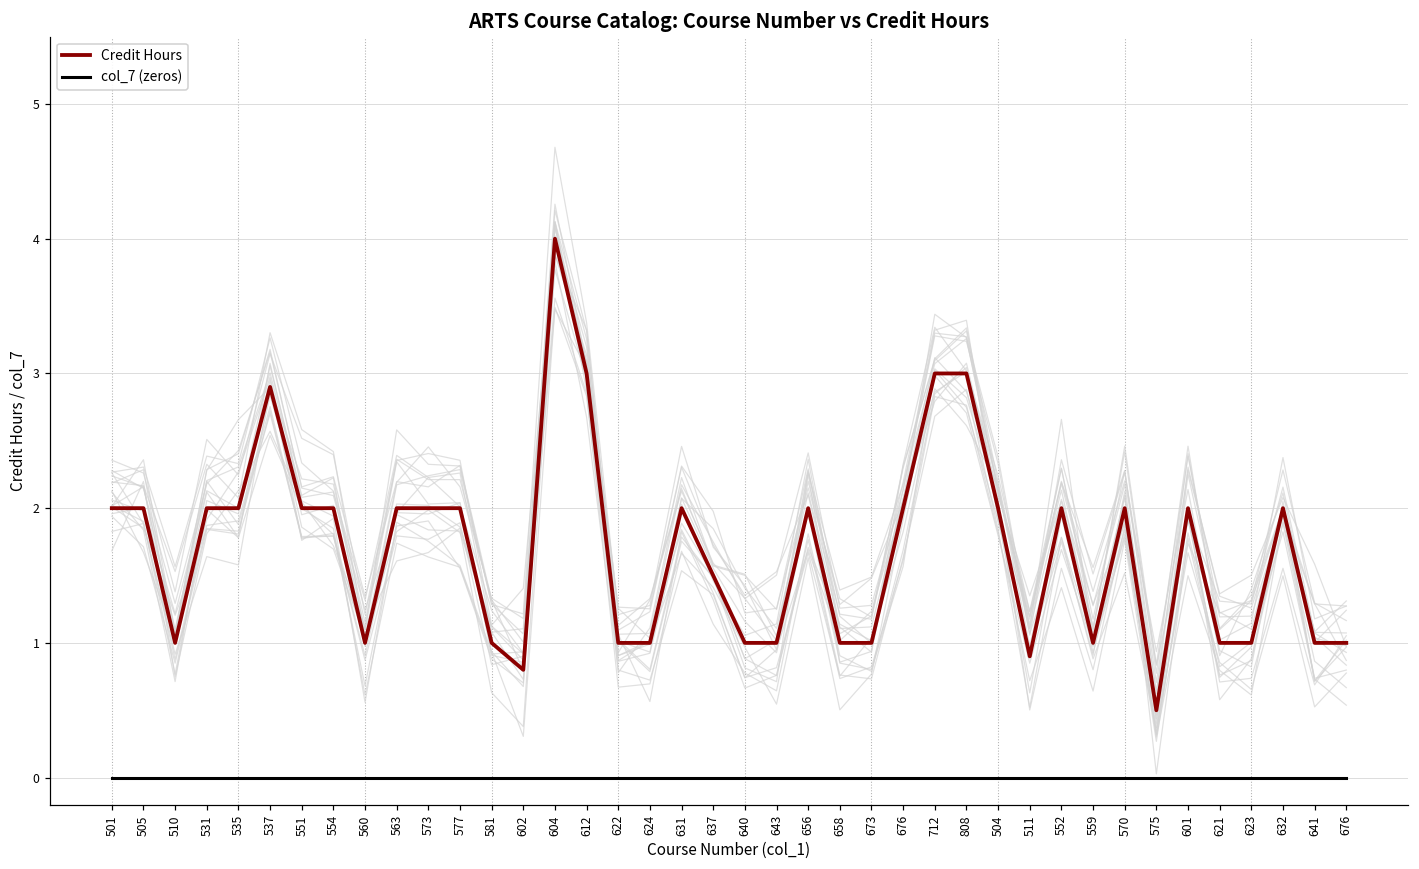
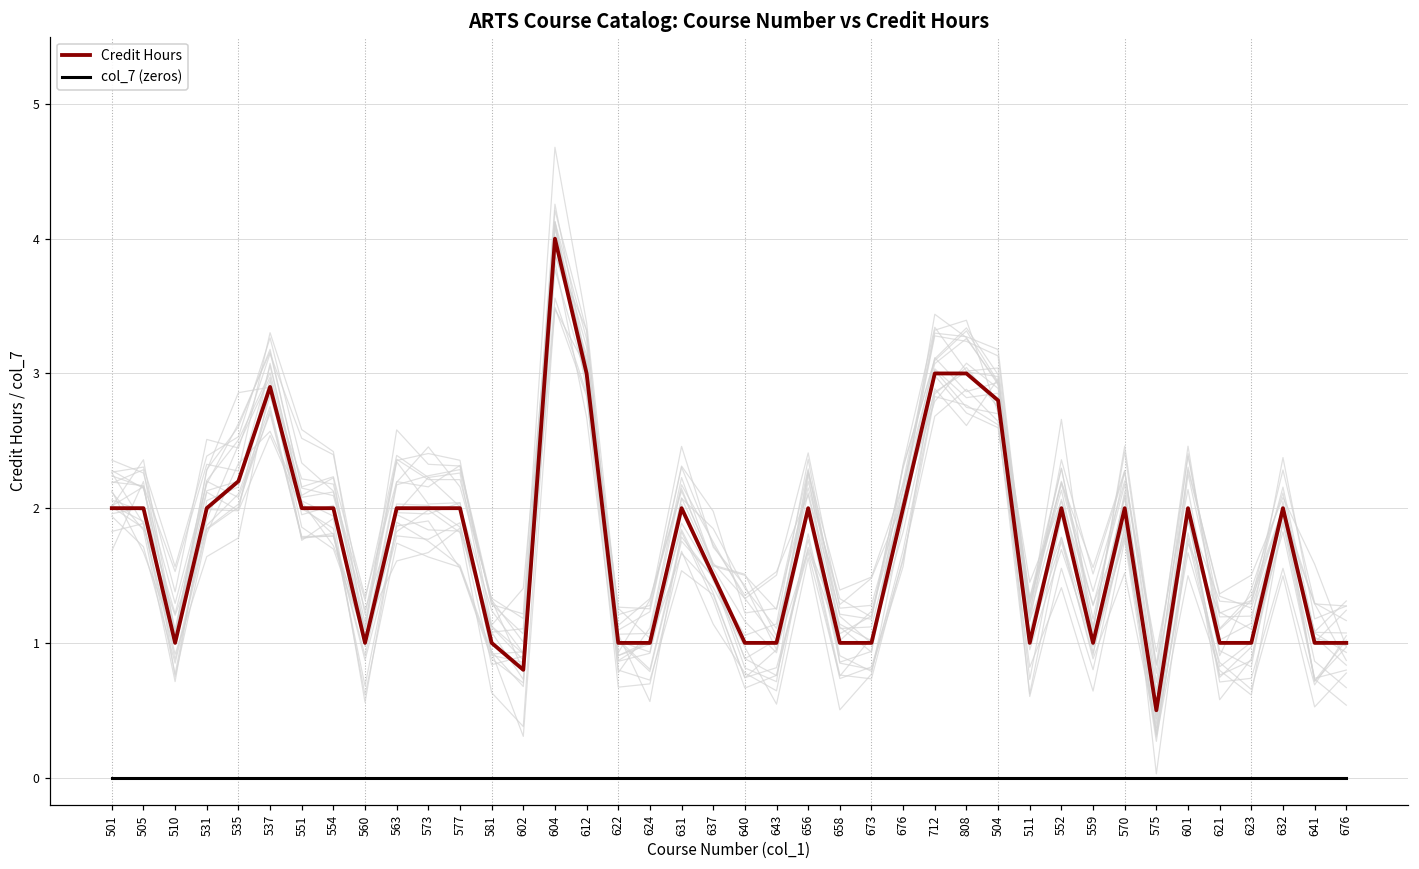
  {
    "Credit Hours": {
-     "535": 2.0,
+     "535": 2.2,
      "554": 2.0,
      "563": 2.0,
      "581": 1.0,
      "604": 4.0,
      "631": 2.0,
      "640": 1.0,
-     "504": 2.0,
-     "511": 0.9,
+     "504": 2.8,
+     "511": 1.0,
      "570": 2.0,
      "575": 0.5,
      "621": 1.0
    },
    "col_7 (zeros)": {
      "501": 0.0,
      "505": 0.0,
      "510": 0.0,
      "531": 0.0,
      "535": 0.0,
      "537": 0.0,
      "551": 0.0,
      "554": 0.0,
      "560": 0.0,
      "563": 0.0,
      "573": 0.0,
      "577": 0.0,
      "581": 0.0,
      "602": 0.0,
      "604": 0.0,
      "612": 0.0,
      "622": 0.0,
      "624": 0.0,
      "631": 0.0,
      "637": 0.0,
      "640": 0.0,
      "643": 0.0,
      "656": 0.0,
      "658": 0.0,
      "673": 0.0,
      "712": 0.0,
      "808": 0.0,
      "504": 0.0,
      "511": 0.0,
      "552": 0.0,
      "559": 0.0,
      "570": 0.0,
      "575": 0.0,
      "601": 0.0,
      "621": 0.0,
      "623": 0.0,
      "632": 0.0,
      "641": 0.0
    }
  }
